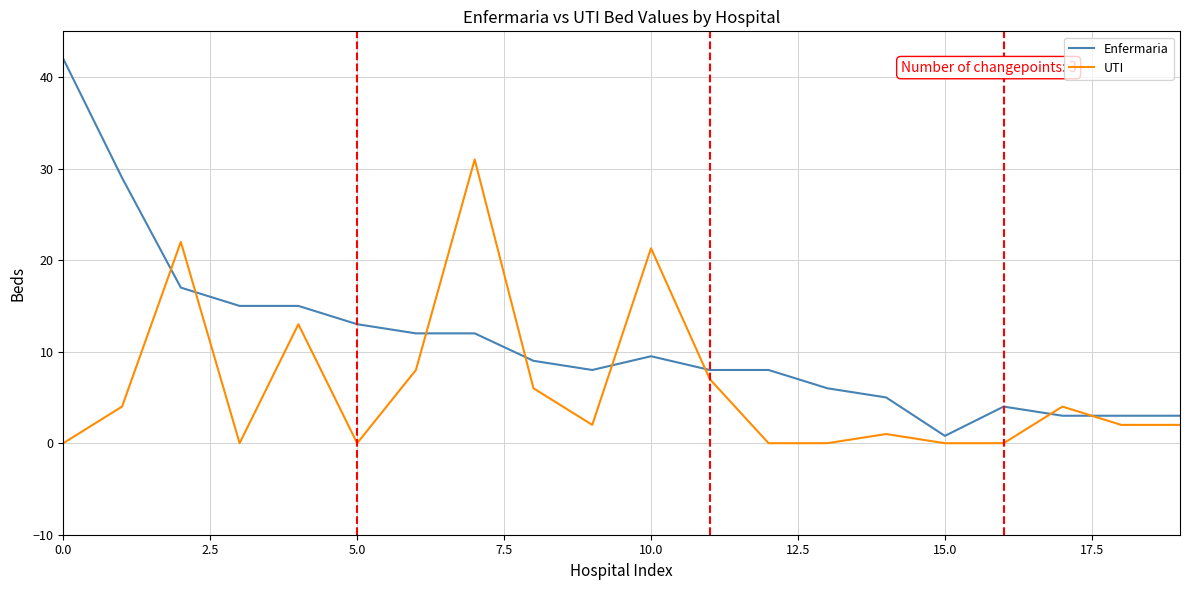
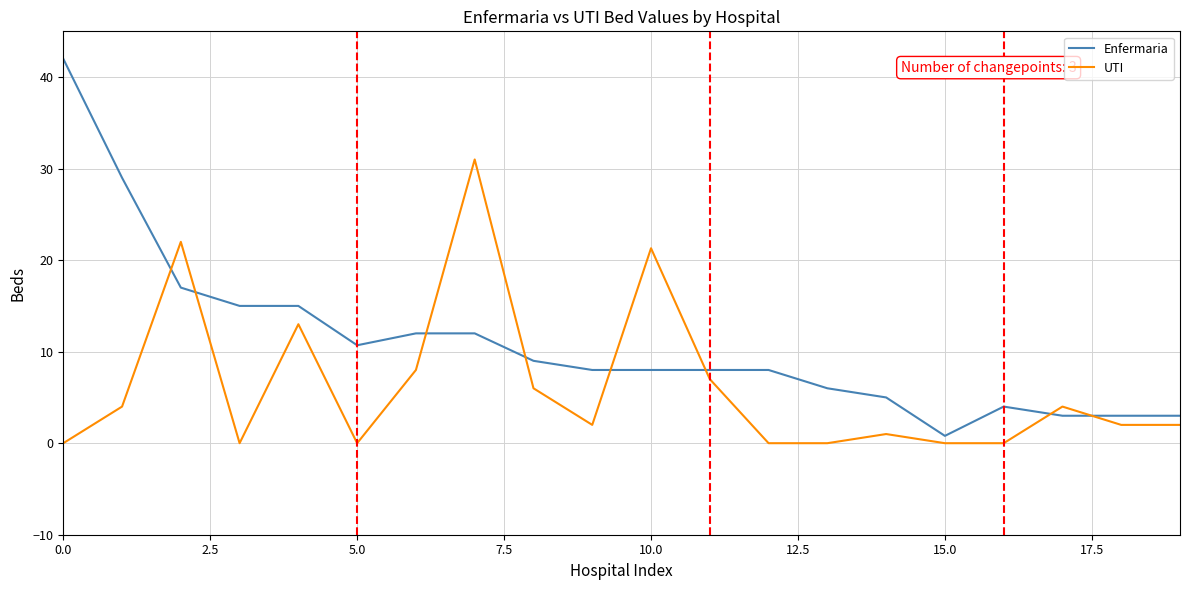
  {
    "Enfermaria": {
      "0.0": 42,
-     "5.0": 13,
-     "10.0": 10,
+     "5.0": 11,
+     "10.0": 8,
      "15.0": 1
    },
    "UTI": {
      "0.0": 0,
      "5.0": 0,
      "10.0": 21,
      "15.0": 0
    }
  }
